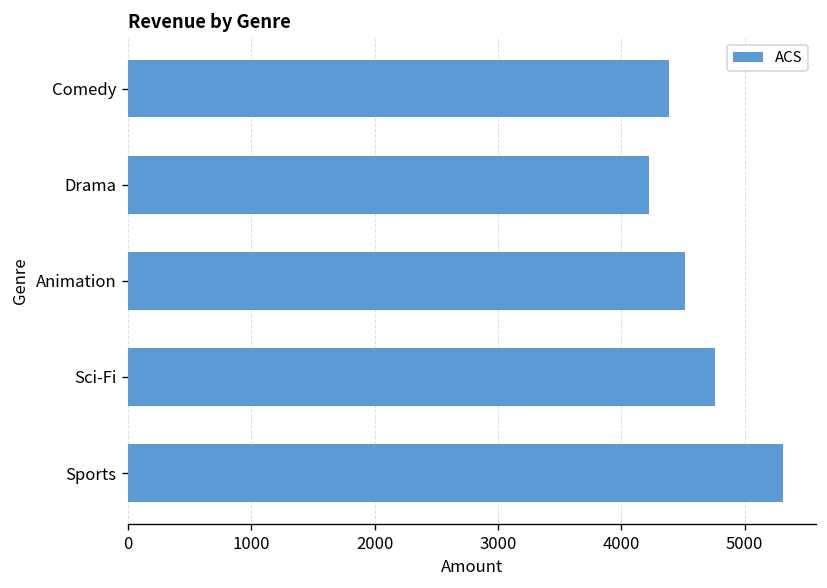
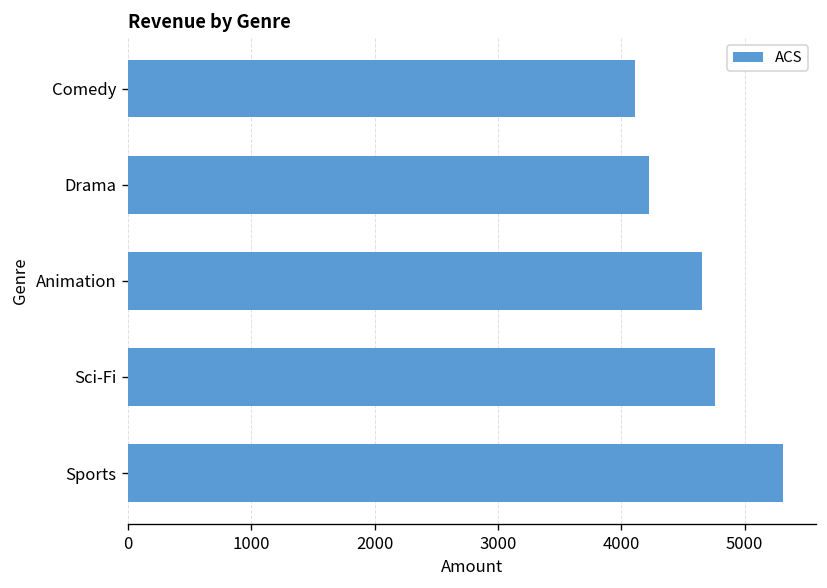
  {
-   "Comedy": 4380,
+   "Comedy": 4110,
    "Drama": 4230,
-   "Animation": 4520,
+   "Animation": 4660,
    "Sci-Fi": 4760,
    "Sports": 5310
  }
